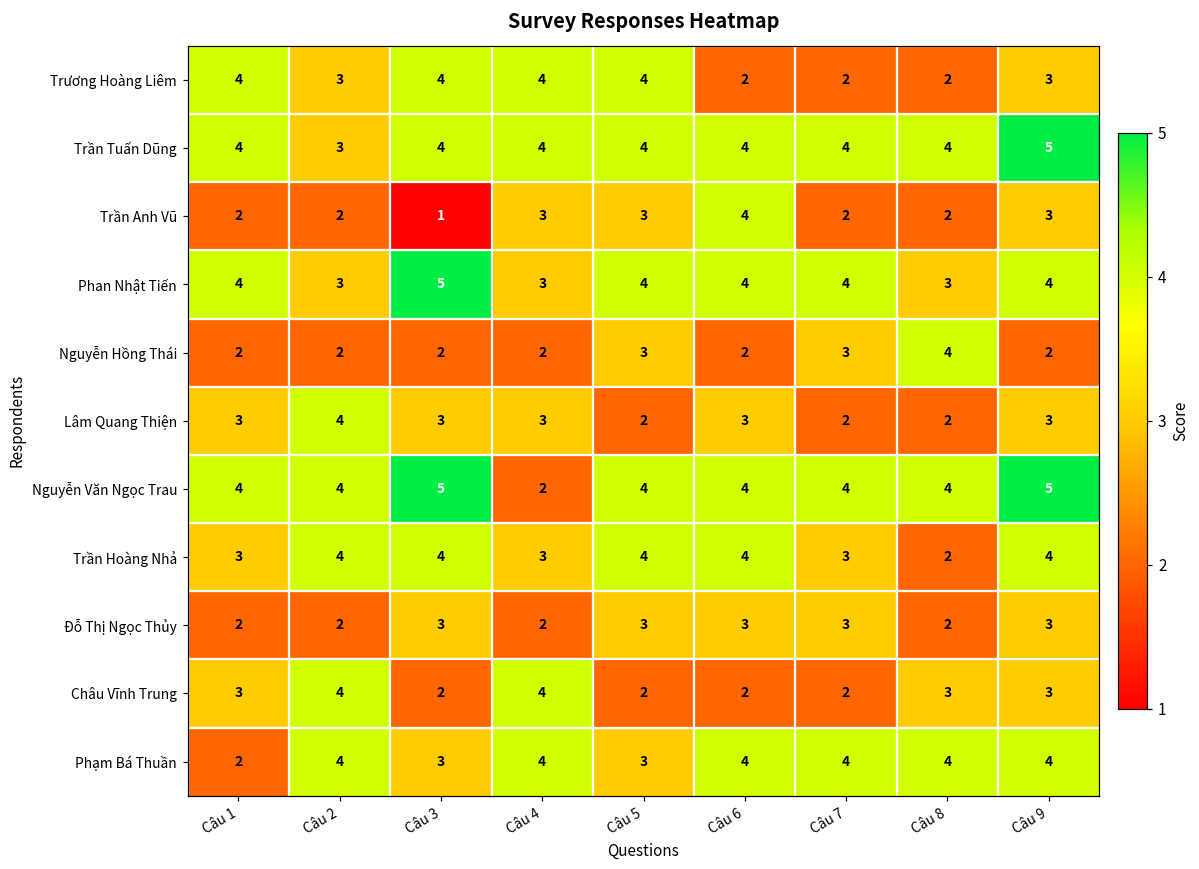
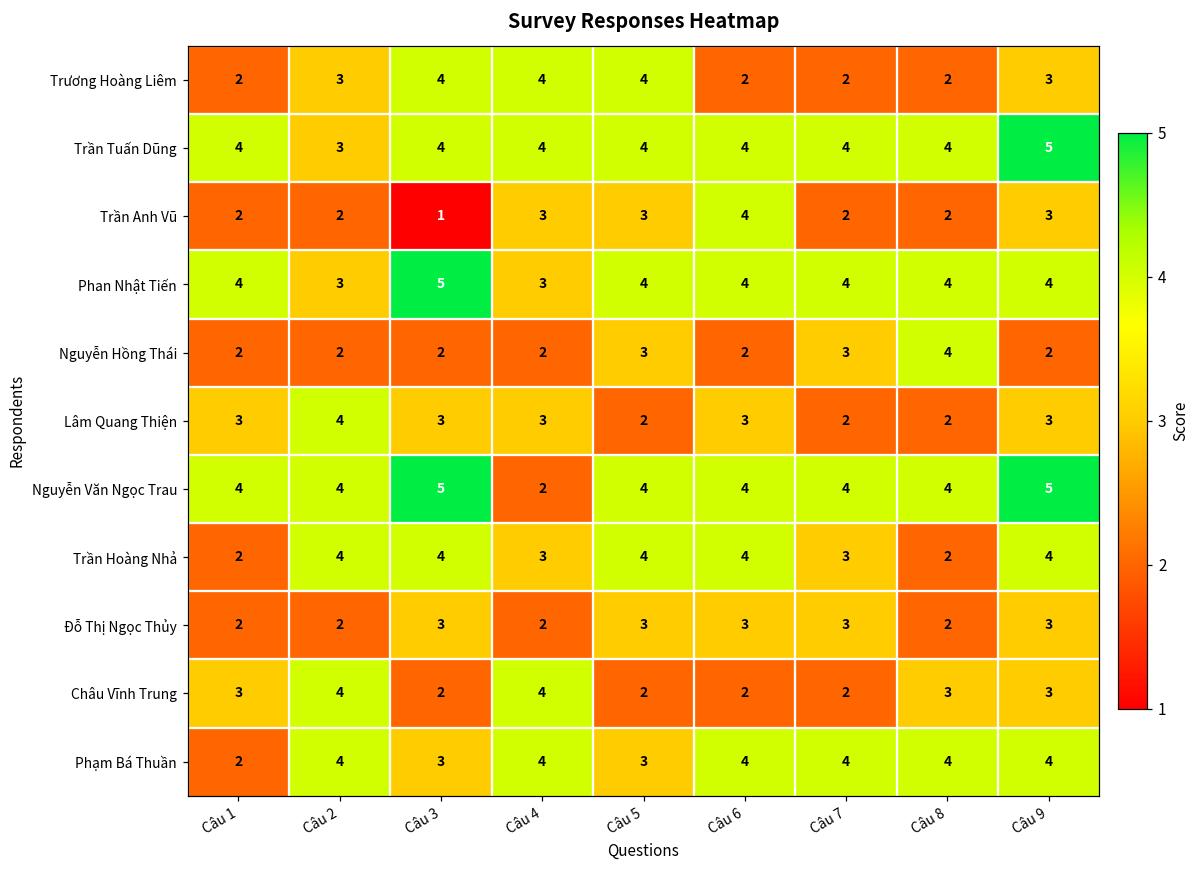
  {
    "Trương Hoàng Liêm": {
-     "Câu 1": 4,
+     "Câu 1": 2,
      "Câu 2": 3,
      "Câu 3": 4,
      "Câu 4": 4,
      "Câu 5": 4,
      "Câu 6": 2,
      "Câu 7": 2,
      "Câu 8": 2,
      "Câu 9": 3
    },
    "Trần Tuấn Dũng": {
      "Câu 1": 4,
      "Câu 2": 3,
      "Câu 3": 4,
      "Câu 4": 4,
      "Câu 5": 4,
      "Câu 6": 4,
      "Câu 7": 4,
      "Câu 8": 4,
      "Câu 9": 5
    },
    "Trần Anh Vũ": {
      "Câu 1": 2,
      "Câu 2": 2,
      "Câu 3": 1,
      "Câu 4": 3,
      "Câu 5": 3,
      "Câu 6": 4,
      "Câu 7": 2,
      "Câu 8": 2,
      "Câu 9": 3
    },
    "Phan Nhật Tiến": {
      "Câu 1": 4,
      "Câu 2": 3,
      "Câu 3": 5,
      "Câu 4": 3,
      "Câu 5": 4,
      "Câu 6": 4,
      "Câu 7": 4,
-     "Câu 8": 3,
+     "Câu 8": 4,
      "Câu 9": 4
    },
    "Nguyễn Hồng Thái": {
      "Câu 1": 2,
      "Câu 2": 2,
      "Câu 3": 2,
      "Câu 4": 2,
      "Câu 5": 3,
      "Câu 6": 2,
      "Câu 7": 3,
      "Câu 8": 4,
      "Câu 9": 2
    },
    "Lâm Quang Thiện": {
      "Câu 1": 3,
      "Câu 2": 4,
      "Câu 3": 3,
      "Câu 4": 3,
      "Câu 5": 2,
      "Câu 6": 3,
      "Câu 7": 2,
      "Câu 8": 2,
      "Câu 9": 3
    },
    "Nguyễn Văn Ngọc Trau": {
      "Câu 1": 4,
      "Câu 2": 4,
      "Câu 3": 5,
      "Câu 4": 2,
      "Câu 5": 4,
      "Câu 6": 4,
      "Câu 7": 4,
      "Câu 8": 4,
      "Câu 9": 5
    },
    "Trần Hoàng Nhả": {
-     "Câu 1": 3,
+     "Câu 1": 2,
      "Câu 2": 4,
      "Câu 3": 4,
      "Câu 4": 3,
      "Câu 5": 4,
      "Câu 6": 4,
      "Câu 7": 3,
      "Câu 8": 2,
      "Câu 9": 4
    },
    "Đỗ Thị Ngọc Thủy": {
      "Câu 1": 2,
      "Câu 2": 2,
      "Câu 3": 3,
      "Câu 4": 2,
      "Câu 5": 3,
      "Câu 6": 3,
      "Câu 7": 3,
      "Câu 8": 2,
      "Câu 9": 3
    },
    "Châu Vĩnh Trung": {
      "Câu 1": 3,
      "Câu 2": 4,
      "Câu 3": 2,
      "Câu 4": 4,
      "Câu 5": 2,
      "Câu 6": 2,
      "Câu 7": 2,
      "Câu 8": 3,
      "Câu 9": 3
    },
    "Phạm Bá Thuần": {
      "Câu 1": 2,
      "Câu 2": 4,
      "Câu 3": 3,
      "Câu 4": 4,
      "Câu 5": 3,
      "Câu 6": 4,
      "Câu 7": 4,
      "Câu 8": 4,
      "Câu 9": 4
    }
  }
